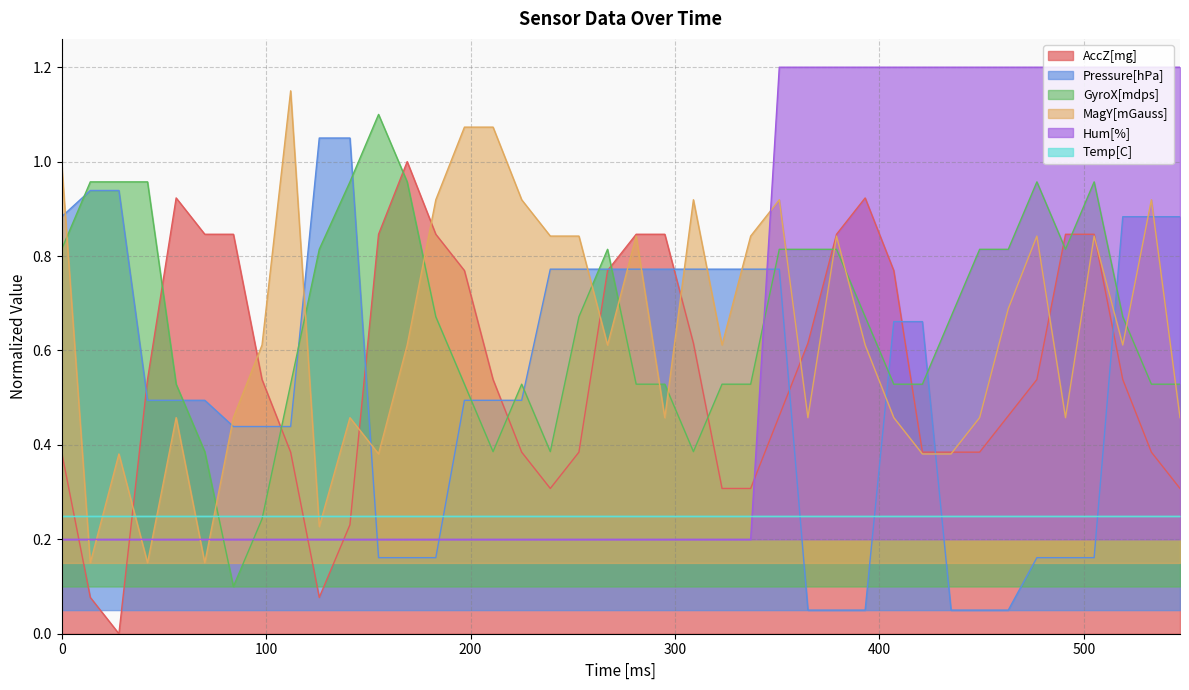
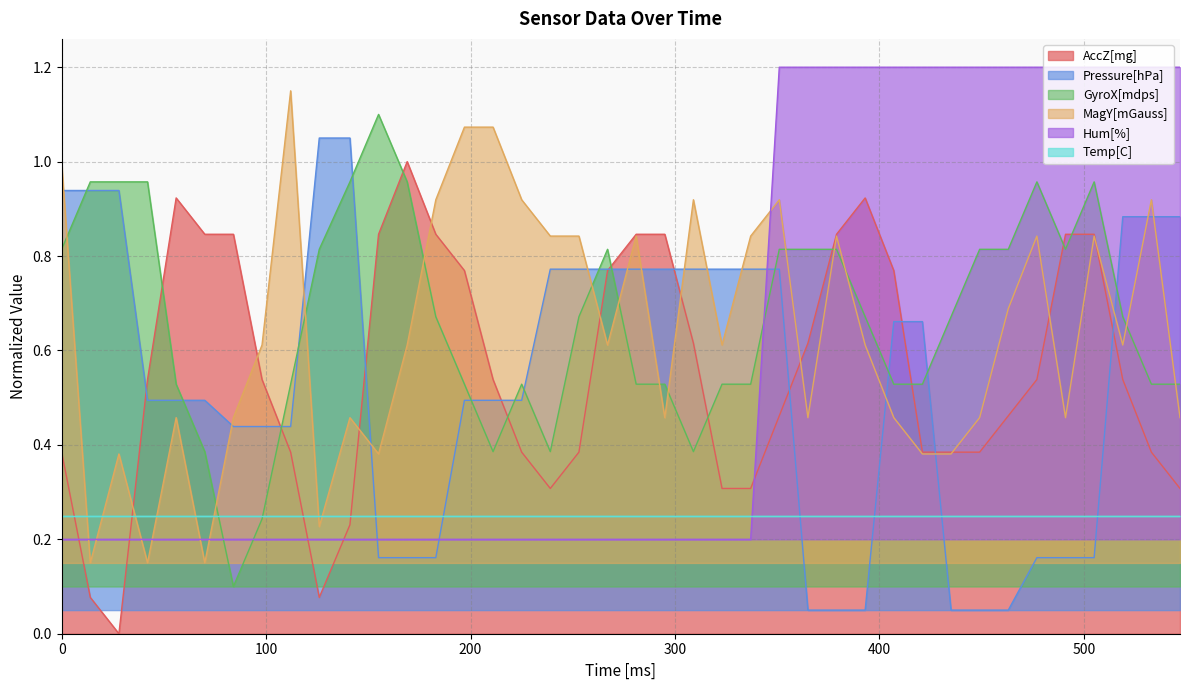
  {
    "AccZ[mg]": {
      "0": 0.38
    },
    "Pressure[hPa]": {
-     "0": 0.88
+     "0": 0.94
    },
    "GyroX[mdps]": {
      "0": 0.81
    },
    "MagY[mGauss]": {
      "0": 1.00
    },
    "Hum[%]": {
      "0": 0.20
    },
    "Temp[C]": {
      "0": 0.25
    }
  }
